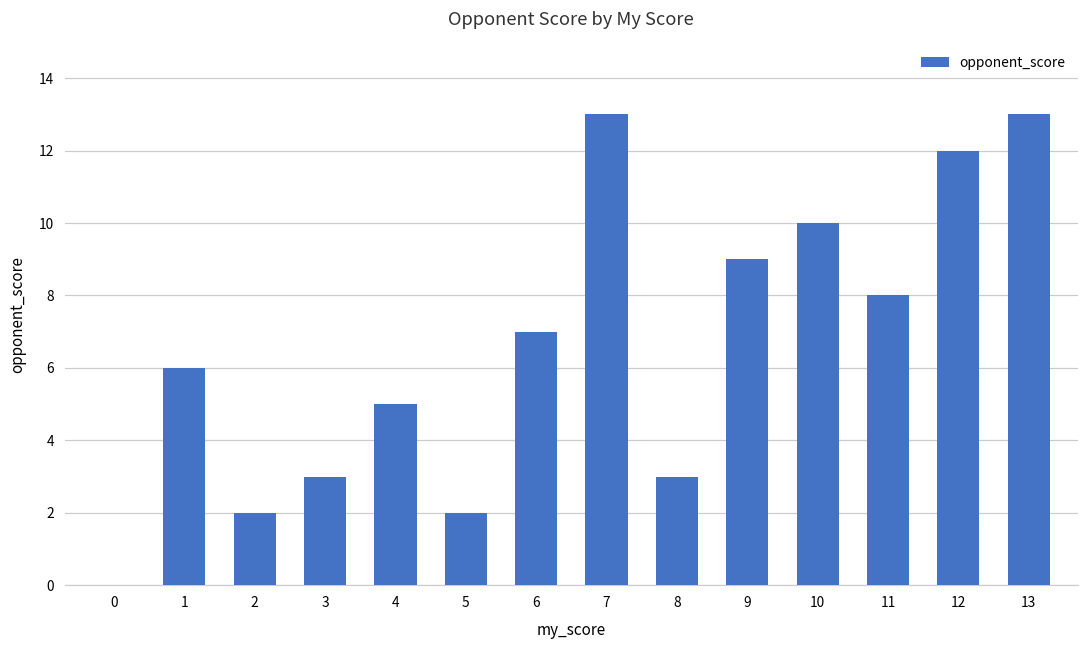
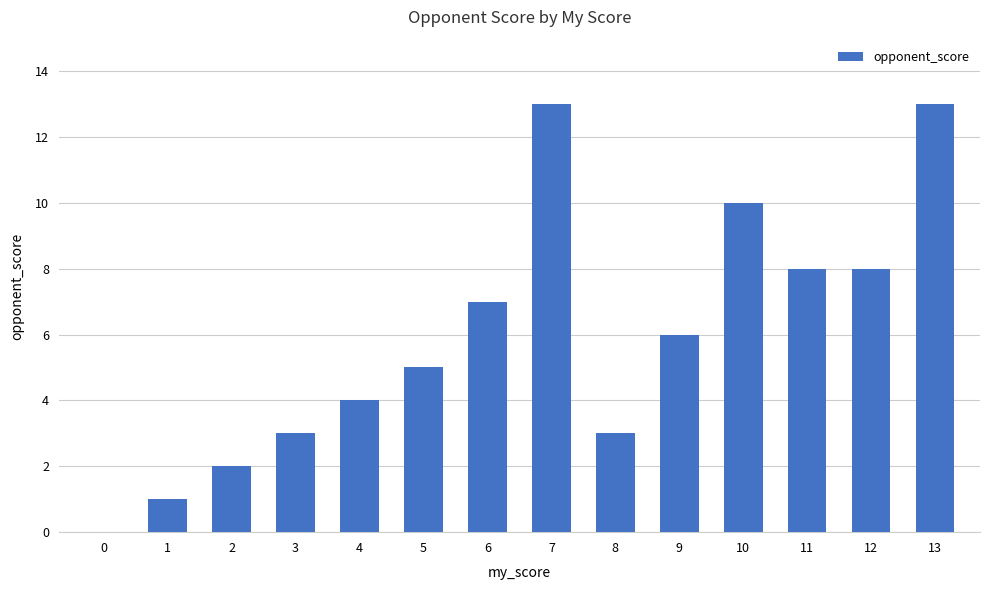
  {
    "0": 0,
-   "1": 6,
+   "1": 1,
    "2": 2,
    "3": 3,
-   "4": 5,
-   "5": 2,
+   "4": 4,
+   "5": 5,
    "6": 7,
    "7": 13,
    "8": 3,
-   "9": 9,
+   "9": 6,
    "10": 10,
    "11": 8,
-   "12": 12,
+   "12": 8,
    "13": 13
  }
